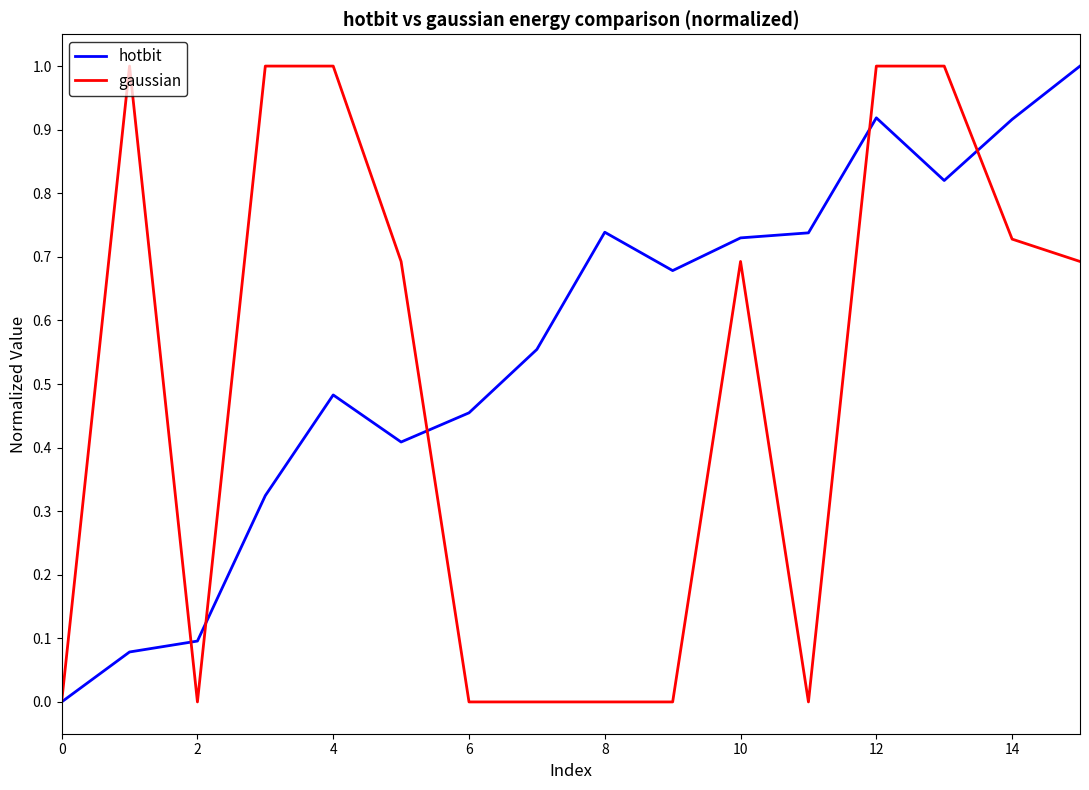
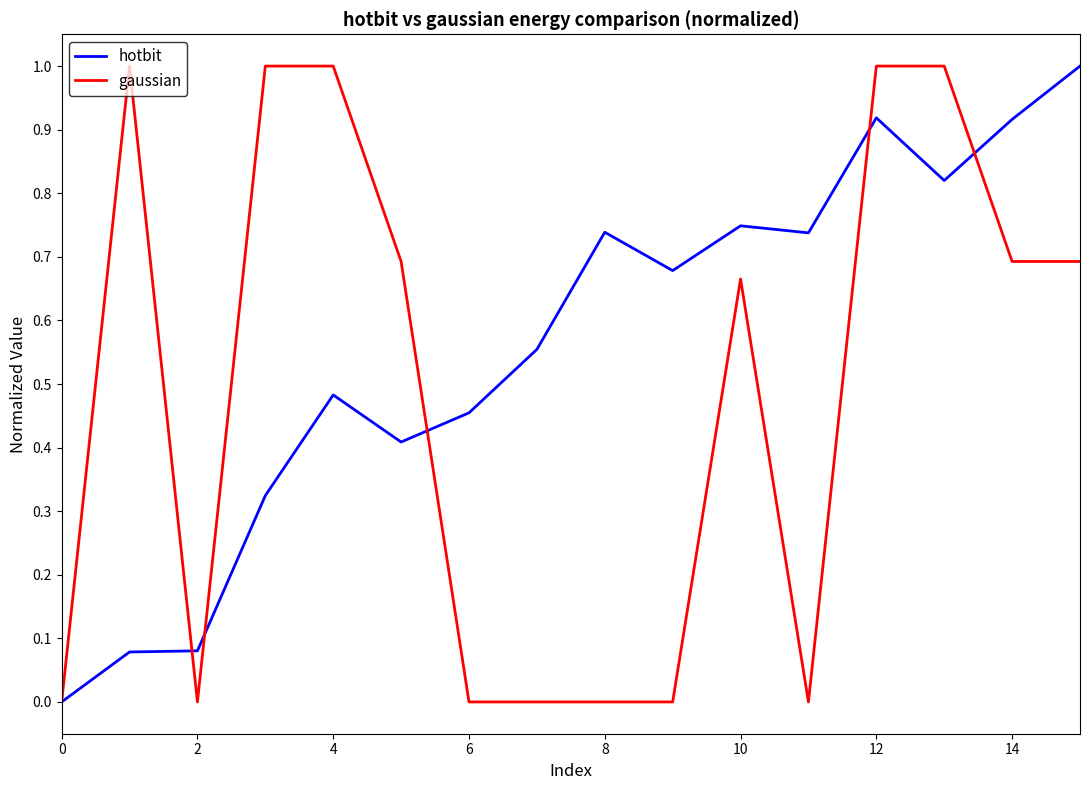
  {
    "hotbit": {
-     "2": 0.10,
+     "2": 0.08,
      "4": 0.48,
      "6": 0.45,
      "8": 0.74,
-     "10": 0.73,
+     "10": 0.75,
      "12": 0.92,
      "14": 0.92
    },
    "gaussian": {
      "2": 0.00,
      "4": 1.00,
      "6": 0.00,
      "8": 0.00,
-     "10": 0.69,
+     "10": 0.67,
      "12": 1.00,
-     "14": 0.73
+     "14": 0.69
    }
  }
